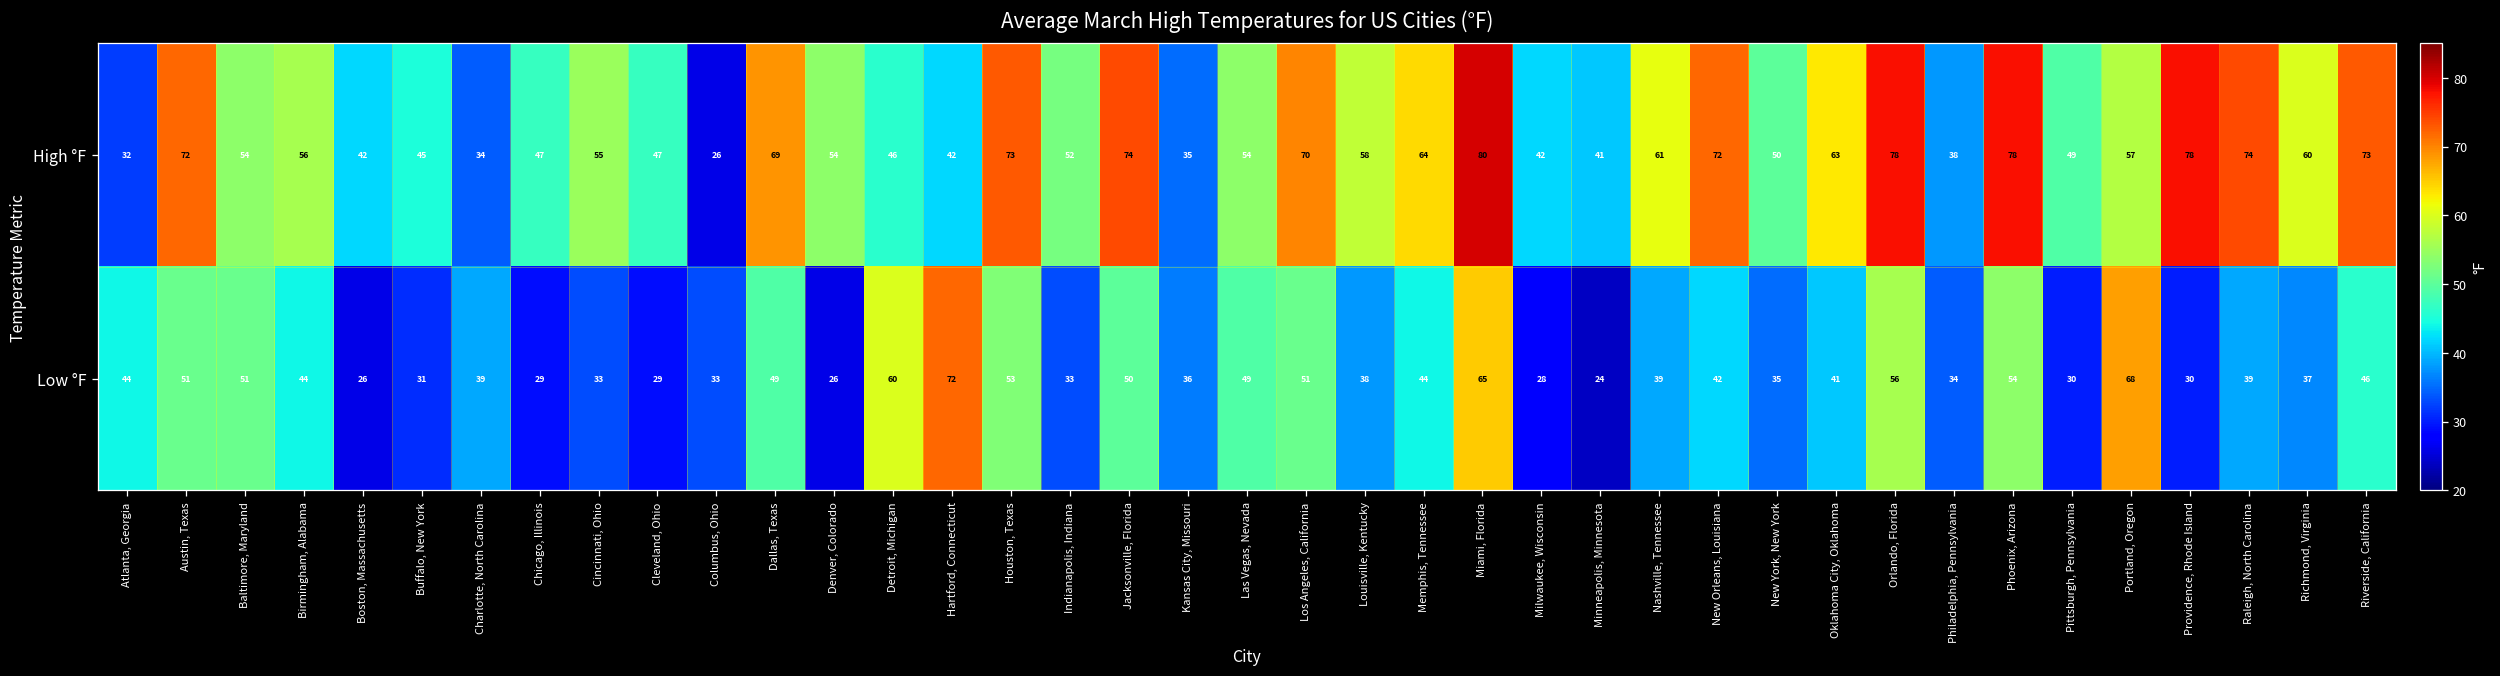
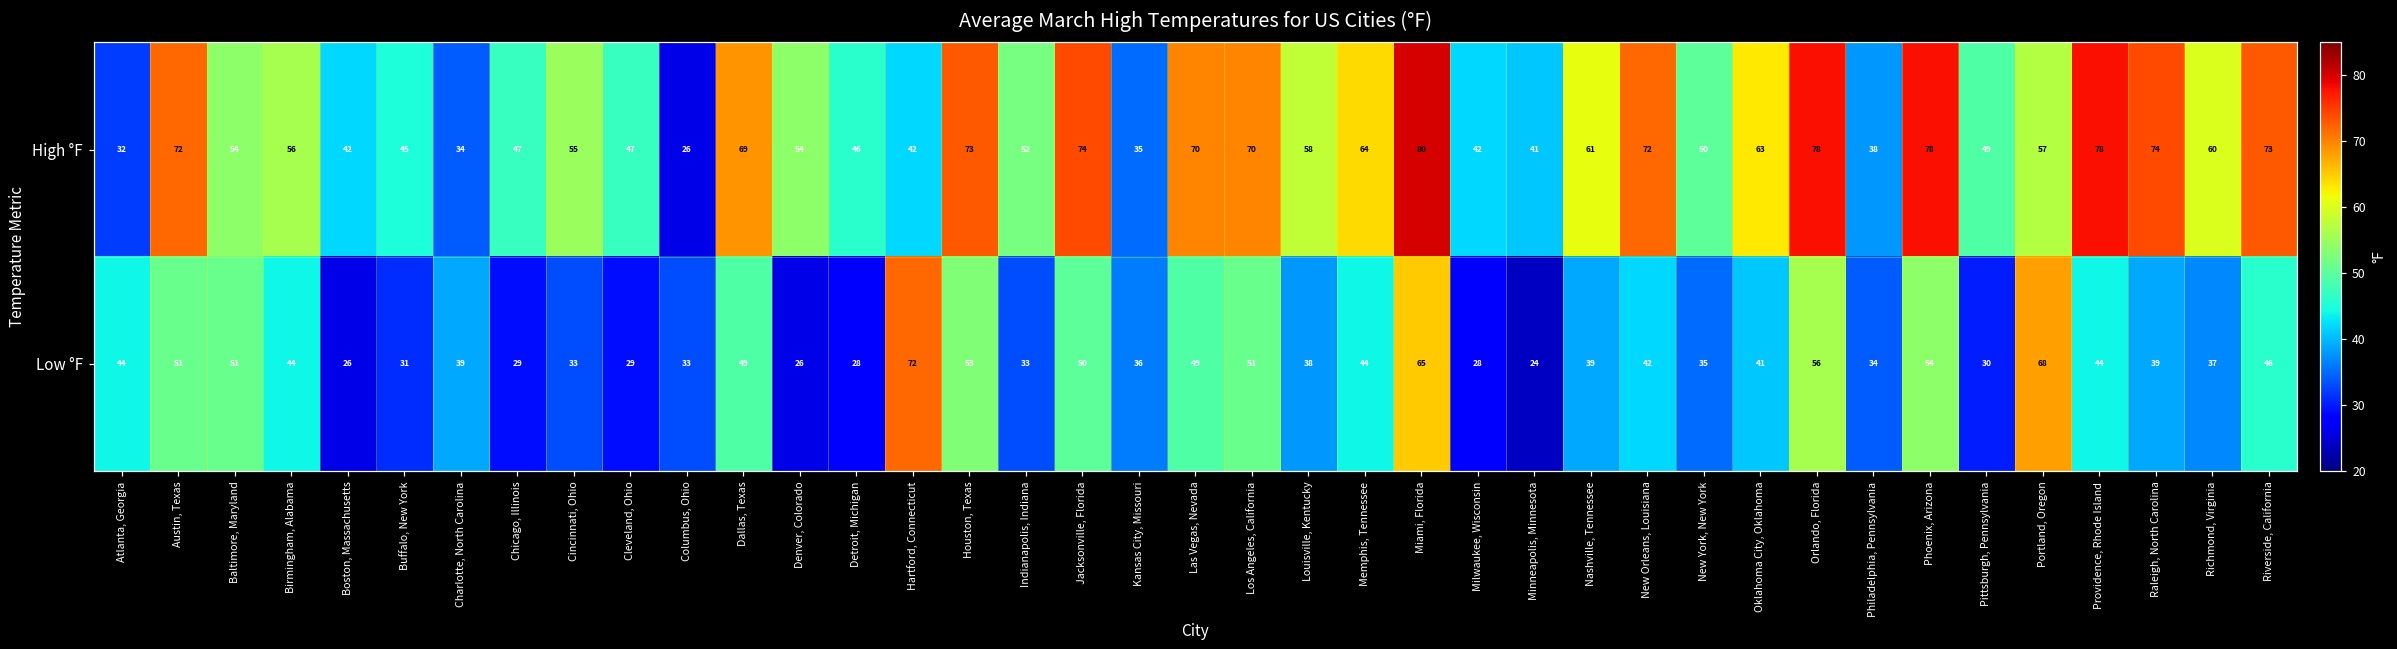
  {
    "High °F": {
      "Atlanta, Georgia": 32,
      "Austin, Texas": 72,
      "Baltimore, Maryland": 54,
      "Birmingham, Alabama": 56,
      "Boston, Massachusetts": 42,
      "Buffalo, New York": 45,
      "Charlotte, North Carolina": 34,
      "Chicago, Illinois": 47,
      "Cincinnati, Ohio": 55,
      "Cleveland, Ohio": 47,
      "Columbus, Ohio": 26,
      "Dallas, Texas": 69,
      "Denver, Colorado": 54,
      "Detroit, Michigan": 46,
      "Hartford, Connecticut": 42,
      "Houston, Texas": 73,
      "Indianapolis, Indiana": 52,
      "Jacksonville, Florida": 74,
      "Kansas City, Missouri": 35,
-     "Las Vegas, Nevada": 54,
+     "Las Vegas, Nevada": 70,
      "Los Angeles, California": 70,
      "Louisville, Kentucky": 58,
      "Memphis, Tennessee": 64,
      "Miami, Florida": 80,
      "Milwaukee, Wisconsin": 42,
      "Minneapolis, Minnesota": 41,
      "Nashville, Tennessee": 61,
      "New Orleans, Louisiana": 72,
      "New York, New York": 50,
      "Oklahoma City, Oklahoma": 63,
      "Orlando, Florida": 78,
      "Philadelphia, Pennsylvania": 38,
      "Phoenix, Arizona": 78,
      "Pittsburgh, Pennsylvania": 49,
      "Portland, Oregon": 57,
      "Providence, Rhode Island": 78,
      "Raleigh, North Carolina": 74,
      "Richmond, Virginia": 60,
      "Riverside, California": 73
    },
    "Low °F": {
      "Atlanta, Georgia": 44,
      "Austin, Texas": 51,
      "Baltimore, Maryland": 51,
      "Birmingham, Alabama": 44,
      "Boston, Massachusetts": 26,
      "Buffalo, New York": 31,
      "Charlotte, North Carolina": 39,
      "Chicago, Illinois": 29,
      "Cincinnati, Ohio": 33,
      "Cleveland, Ohio": 29,
      "Columbus, Ohio": 33,
      "Dallas, Texas": 49,
      "Denver, Colorado": 26,
-     "Detroit, Michigan": 60,
+     "Detroit, Michigan": 28,
      "Hartford, Connecticut": 72,
      "Houston, Texas": 53,
      "Indianapolis, Indiana": 33,
      "Jacksonville, Florida": 50,
      "Kansas City, Missouri": 36,
      "Las Vegas, Nevada": 49,
      "Los Angeles, California": 51,
      "Louisville, Kentucky": 38,
      "Memphis, Tennessee": 44,
      "Miami, Florida": 65,
      "Milwaukee, Wisconsin": 28,
      "Minneapolis, Minnesota": 24,
      "Nashville, Tennessee": 39,
      "New Orleans, Louisiana": 42,
      "New York, New York": 35,
      "Oklahoma City, Oklahoma": 41,
      "Orlando, Florida": 56,
      "Philadelphia, Pennsylvania": 34,
      "Phoenix, Arizona": 54,
      "Pittsburgh, Pennsylvania": 30,
      "Portland, Oregon": 68,
-     "Providence, Rhode Island": 30,
+     "Providence, Rhode Island": 44,
      "Raleigh, North Carolina": 39,
      "Richmond, Virginia": 37,
      "Riverside, California": 46
    }
  }
